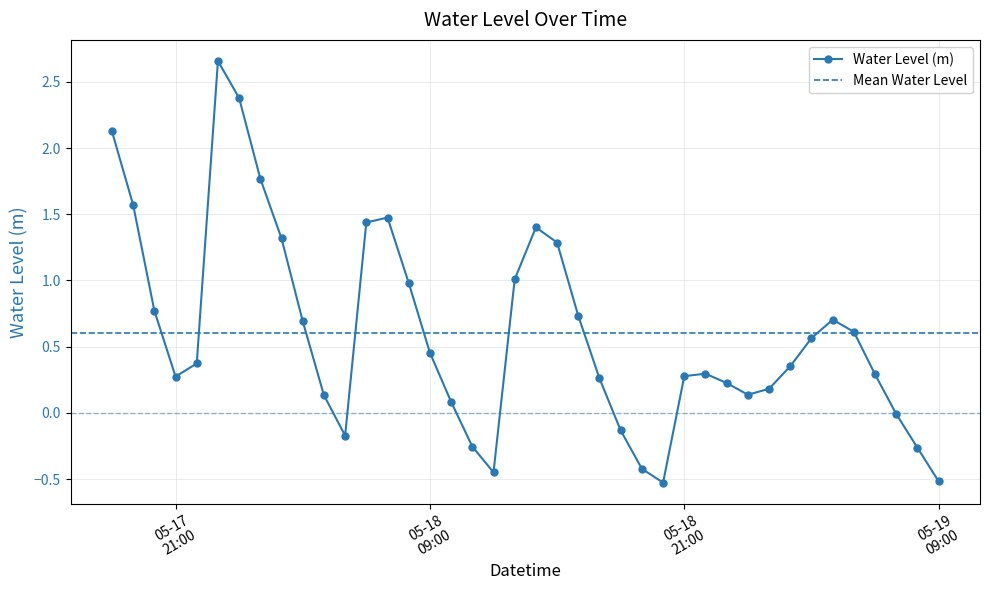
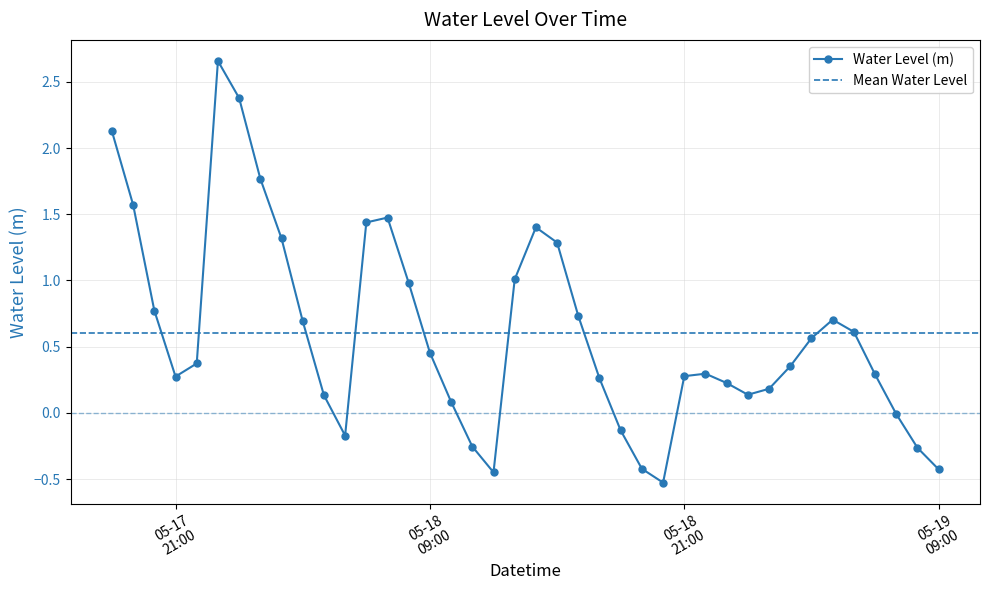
  {
    "05-17 21:00": 0.27,
    "05-18 09:00": 0.45,
    "05-18 21:00": 0.28,
-   "05-19 09:00": -0.52
+   "05-19 09:00": -0.43
  }
